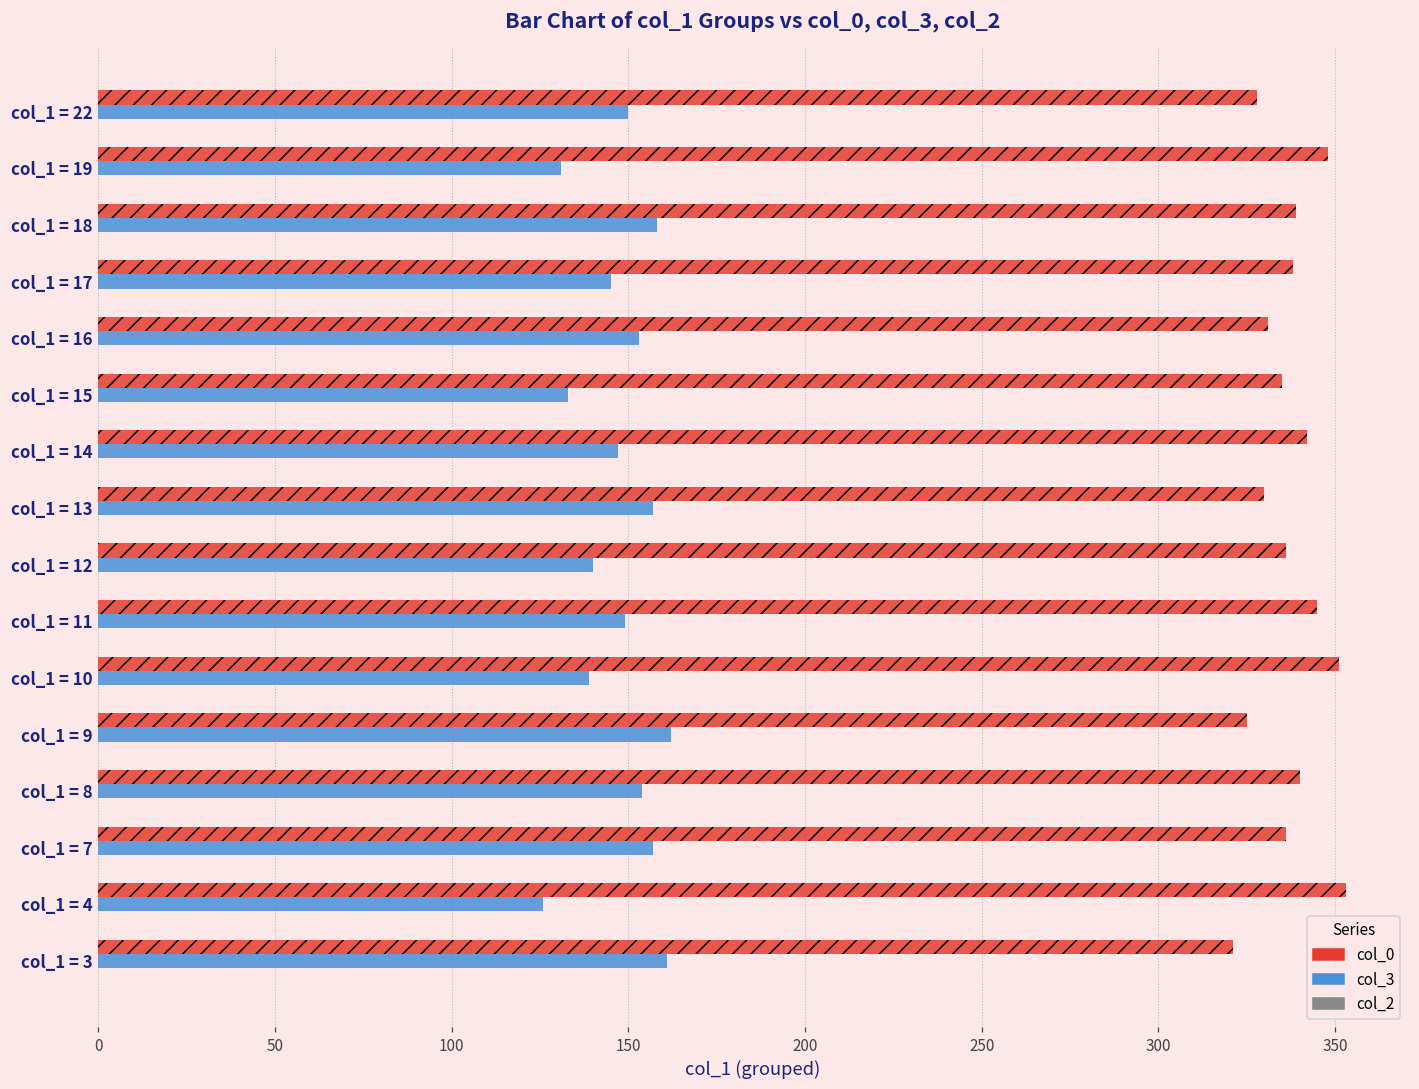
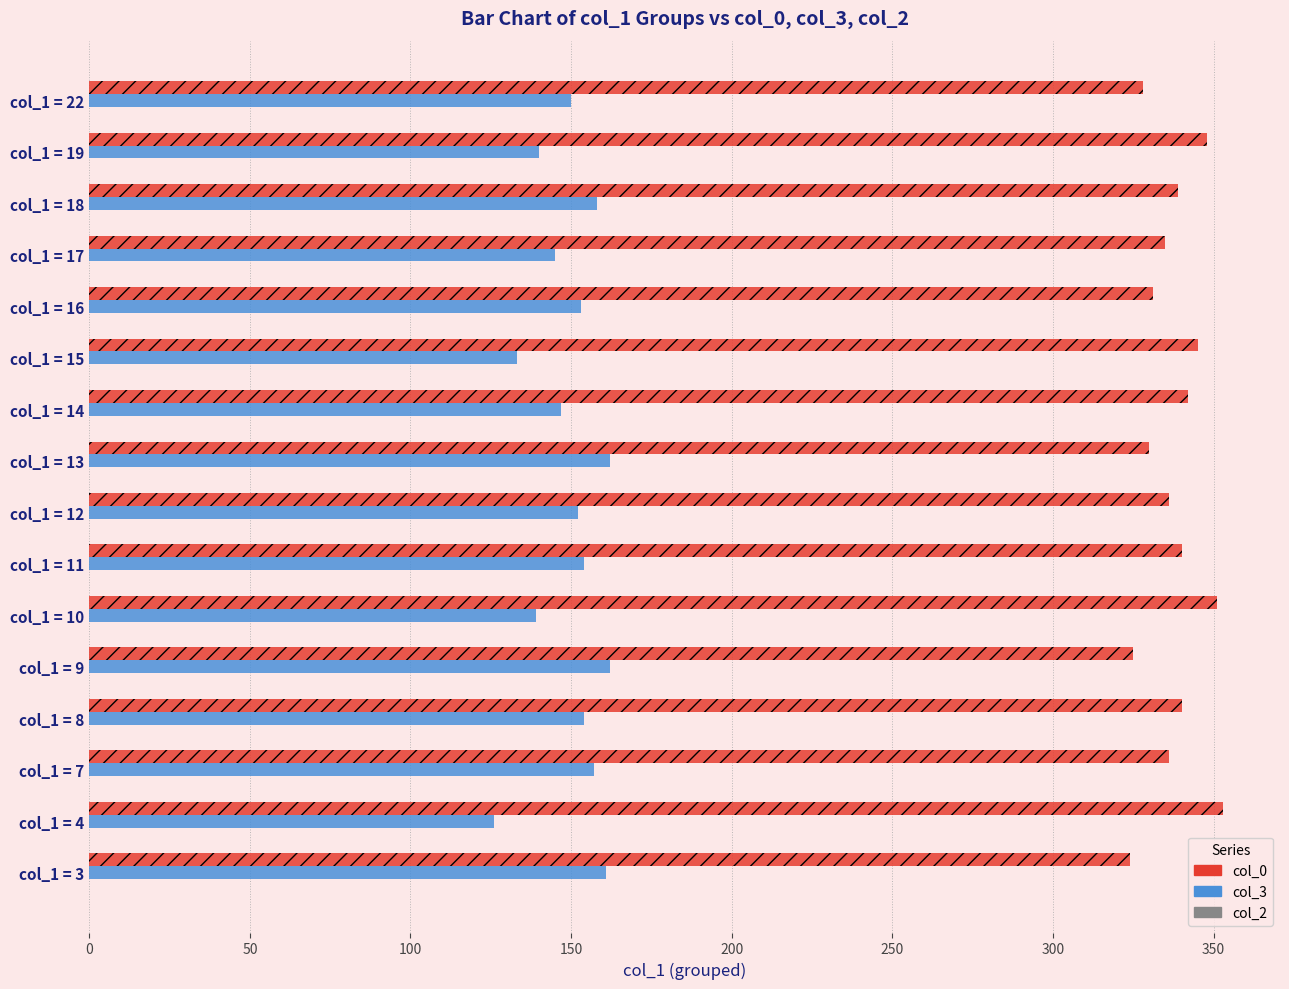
  {
    "col_0": {
      "col_1 = 22": 328,
      "col_1 = 19": 348,
      "col_1 = 18": 339,
-     "col_1 = 17": 338,
+     "col_1 = 17": 335,
      "col_1 = 16": 331,
-     "col_1 = 15": 335,
+     "col_1 = 15": 345,
      "col_1 = 14": 342,
      "col_1 = 13": 330,
      "col_1 = 12": 336,
-     "col_1 = 11": 345,
+     "col_1 = 11": 340,
      "col_1 = 10": 351,
      "col_1 = 9": 325,
      "col_1 = 8": 340,
      "col_1 = 7": 336,
      "col_1 = 4": 353,
-     "col_1 = 3": 321
+     "col_1 = 3": 324
    },
    "col_3": {
      "col_1 = 22": 150,
-     "col_1 = 19": 131,
+     "col_1 = 19": 140,
      "col_1 = 18": 158,
      "col_1 = 17": 145,
      "col_1 = 16": 153,
      "col_1 = 15": 133,
      "col_1 = 14": 147,
-     "col_1 = 13": 157,
-     "col_1 = 12": 140,
-     "col_1 = 11": 149,
+     "col_1 = 13": 162,
+     "col_1 = 12": 152,
+     "col_1 = 11": 154,
      "col_1 = 10": 139,
      "col_1 = 9": 162,
      "col_1 = 8": 154,
      "col_1 = 7": 157,
      "col_1 = 4": 126,
      "col_1 = 3": 161
    },
    "col_2": {
      "col_1 = 22": 0,
      "col_1 = 19": 0,
      "col_1 = 18": 0,
      "col_1 = 17": 0,
      "col_1 = 16": 0,
      "col_1 = 15": 0,
      "col_1 = 14": 0,
      "col_1 = 13": 0,
      "col_1 = 12": 0,
      "col_1 = 11": 0,
      "col_1 = 10": 0,
      "col_1 = 9": 0,
      "col_1 = 8": 0,
      "col_1 = 7": 0,
      "col_1 = 4": 0,
      "col_1 = 3": 0
    }
  }
